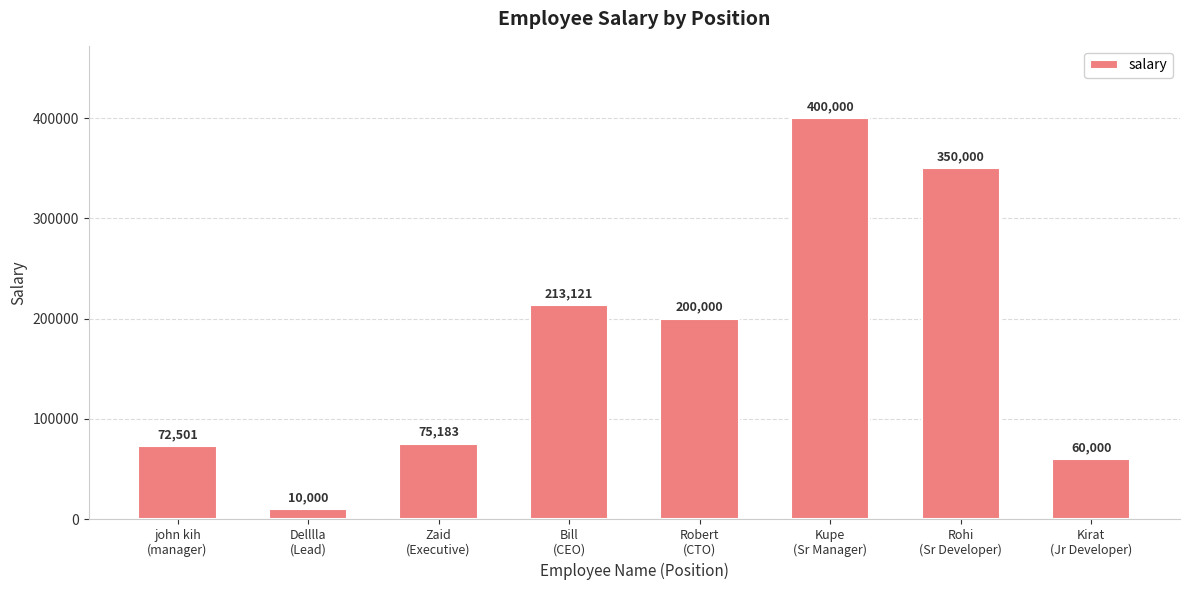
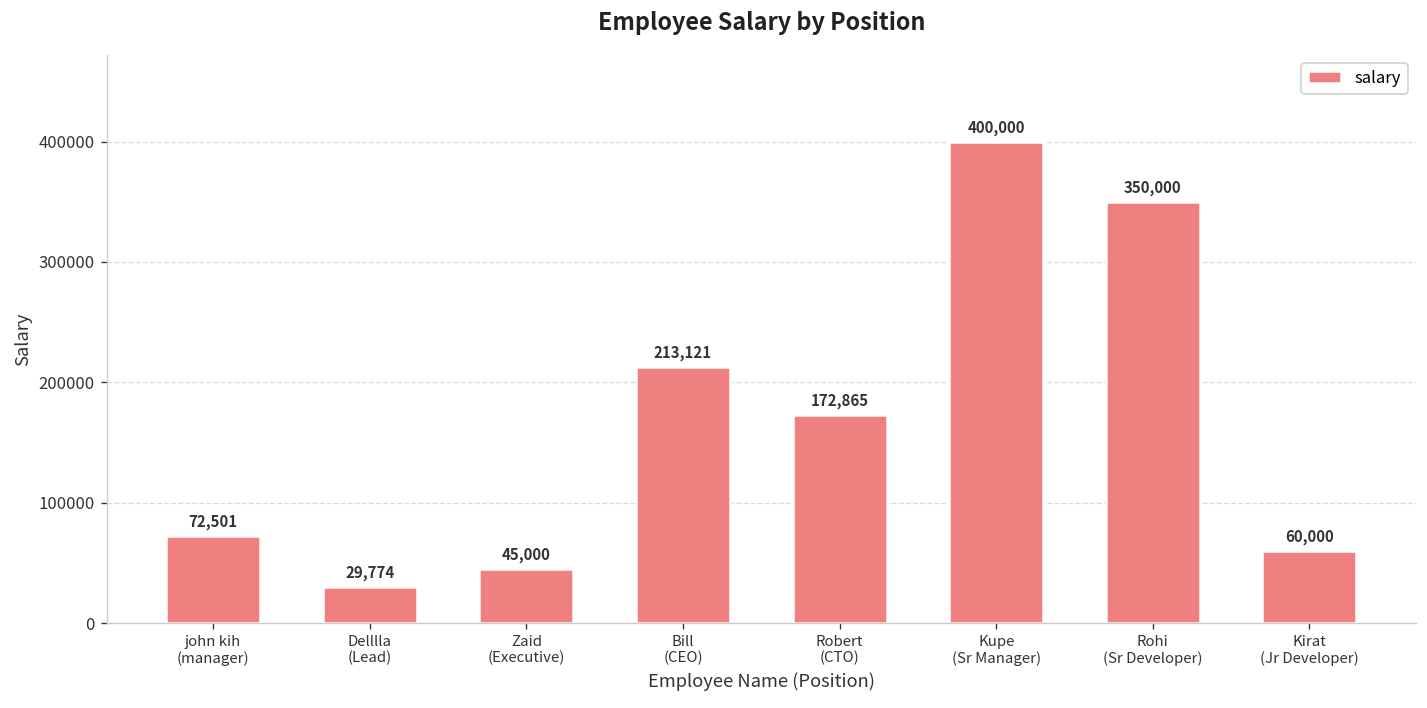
  {
    "john kih (manager)": "72,501",
-   "Delllla (Lead)": "10,000",
-   "Zaid (Executive)": "75,183",
+   "Delllla (Lead)": "29,774",
+   "Zaid (Executive)": "45,000",
    "Bill (CEO)": "213,121",
-   "Robert (CTO)": "200,000",
+   "Robert (CTO)": "172,865",
    "Kupe (Sr Manager)": "400,000",
    "Rohi (Sr Developer)": "350,000",
    "Kirat (Jr Developer)": "60,000"
  }
